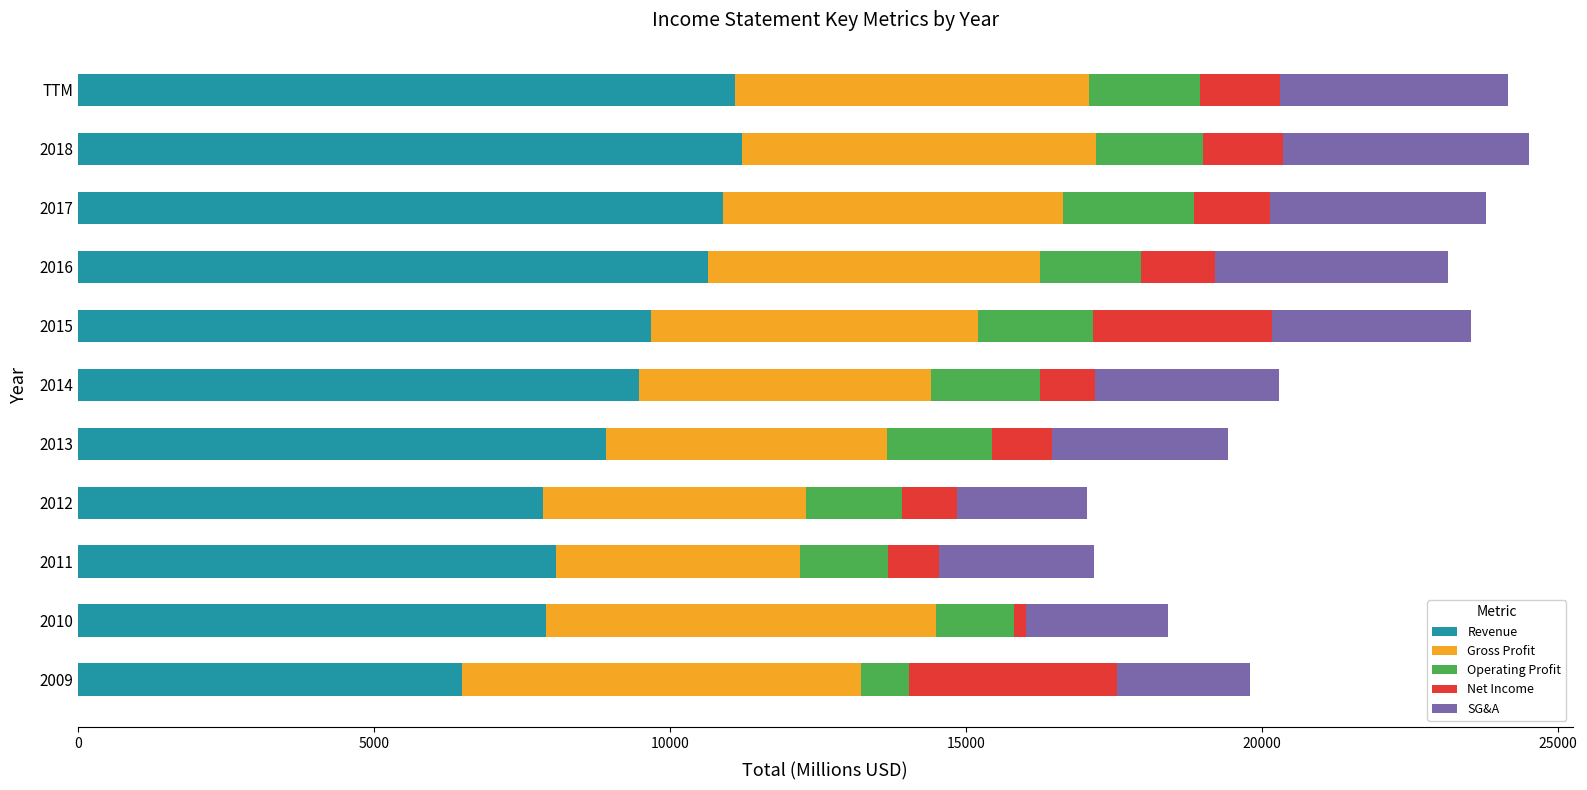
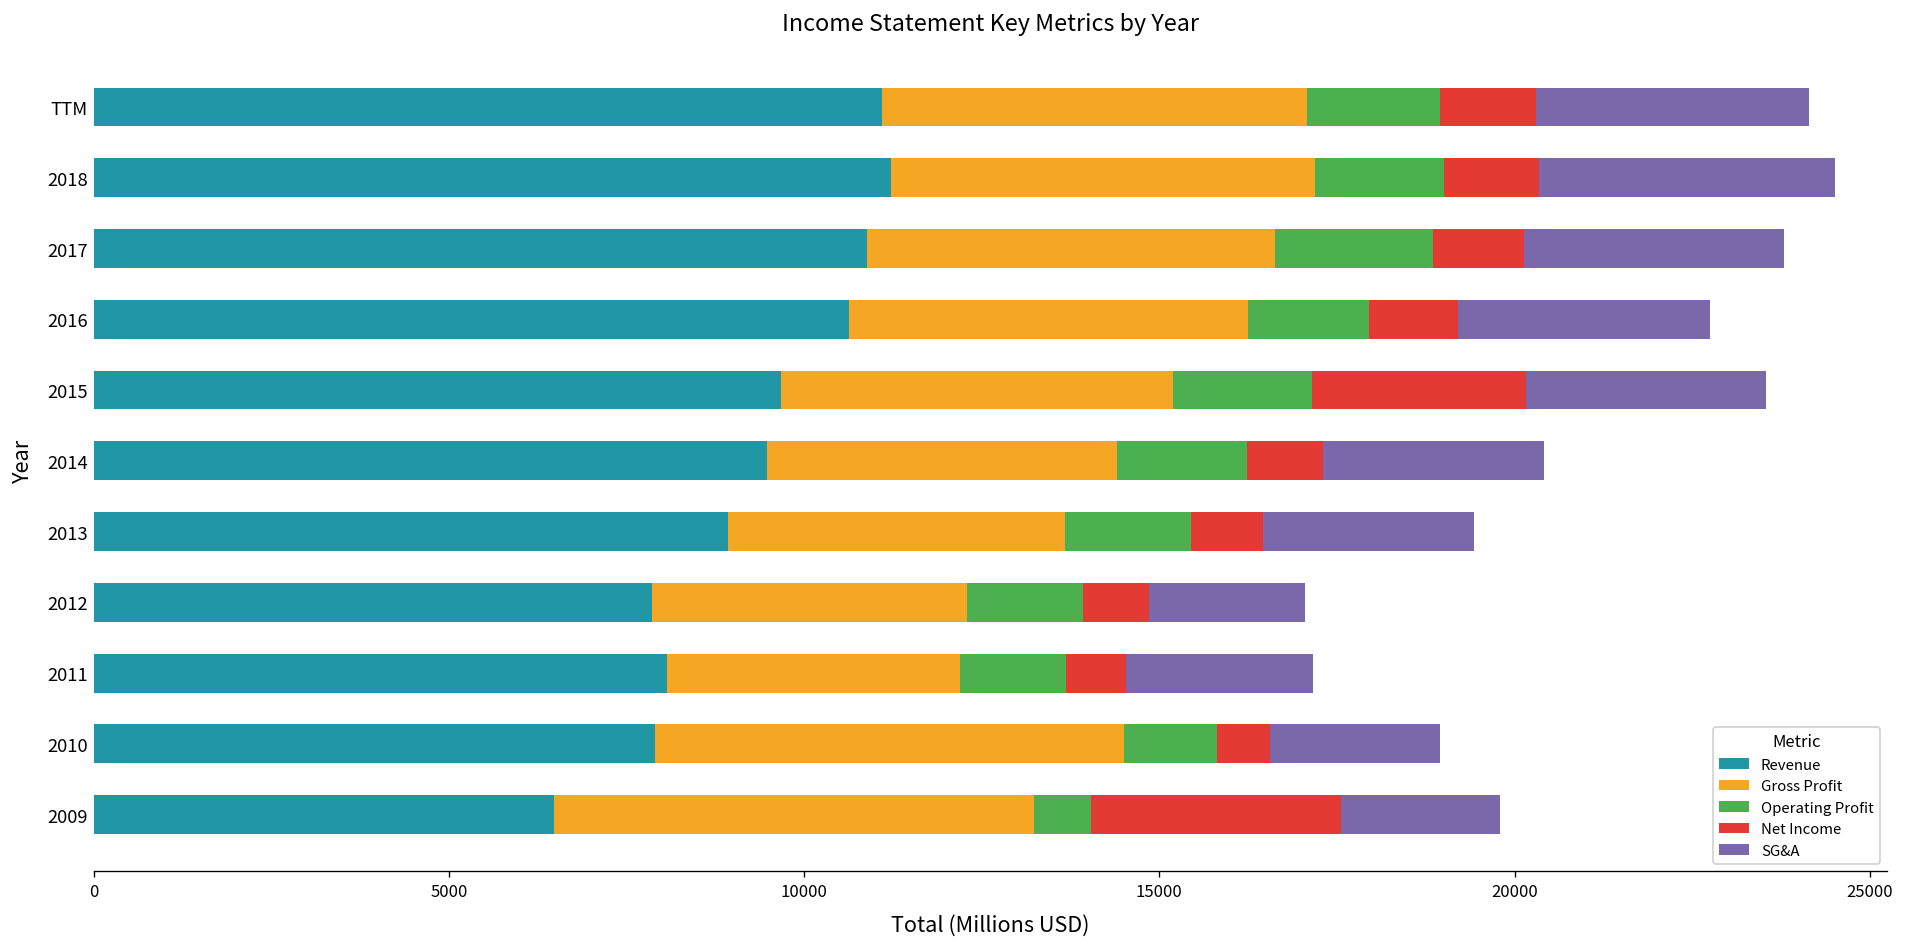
  {
    "Revenue": {
      "TTM": 11100,
      "2018": 11200,
      "2017": 10900,
      "2016": 10600,
      "2015": 9700,
      "2014": 9500,
      "2013": 8900,
      "2012": 7900,
      "2011": 8100,
      "2010": 7900,
      "2009": 6500
    },
    "Gross Profit": {
      "TTM": 6000,
      "2018": 6000,
      "2017": 5700,
      "2016": 5600,
      "2015": 5500,
      "2014": 4900,
      "2013": 4700,
      "2012": 4400,
      "2011": 4100,
      "2010": 6600,
      "2009": 6800
    },
    "Operating Profit": {
      "TTM": 1900,
      "2018": 1800,
      "2017": 2200,
      "2016": 1700,
      "2015": 2000,
      "2014": 1800,
      "2013": 1800,
      "2012": 1600,
      "2011": 1500,
      "2010": 1300,
      "2009": 800
    },
    "Net Income": {
      "TTM": 1300,
      "2018": 1300,
      "2017": 1300,
      "2016": 1200,
      "2015": 3000,
-     "2014": 900,
+     "2014": 1100,
      "2013": 1000,
      "2012": 900,
      "2011": 800,
-     "2010": 200,
+     "2010": 700,
      "2009": 3500
    },
    "SG&A": {
      "TTM": 3800,
      "2018": 4200,
      "2017": 3700,
-     "2016": 3900,
+     "2016": 3500,
      "2015": 3400,
      "2014": 3100,
      "2013": 3000,
      "2012": 2200,
      "2011": 2600,
      "2010": 2400,
      "2009": 2200
    }
  }
